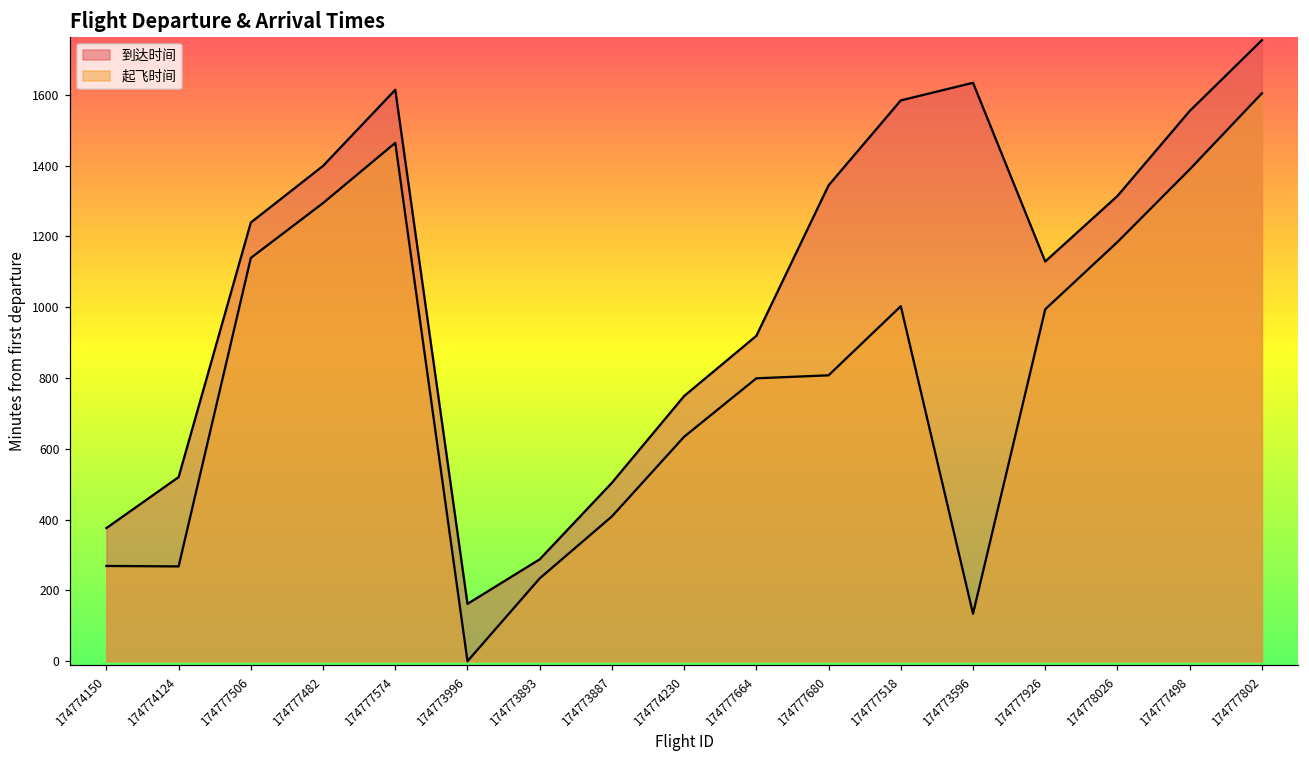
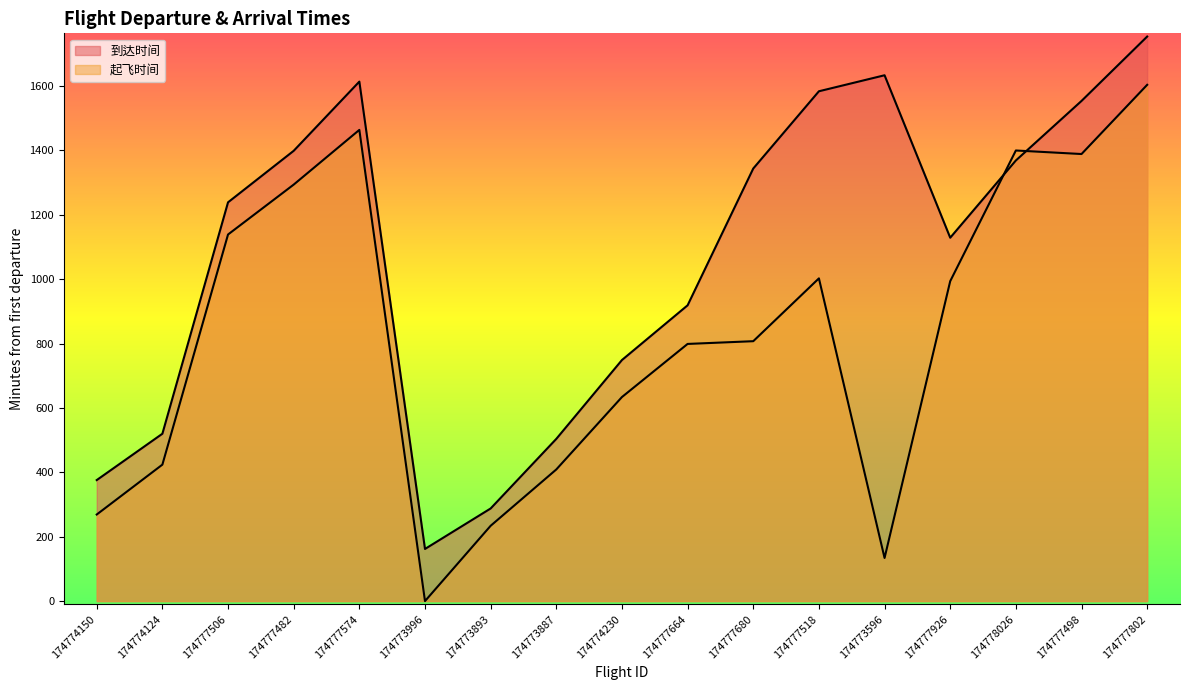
  {
    "到达时间": {
      "174774150": 380,
      "174774124": 520,
      "174777506": 1240,
      "174777482": 1400,
      "174777574": 1610,
      "174773996": 160,
      "174773893": 290,
      "174773887": 500,
      "174774230": 750,
      "174777664": 920,
      "174777680": 1340,
      "174777518": 1580,
      "174773596": 1630,
      "174777926": 1130,
-     "174778026": 1310,
+     "174778026": 1370,
      "174777498": 1550,
      "174777802": 1750
    },
    "起飞时间": {
      "174774150": 270,
-     "174774124": 270,
+     "174774124": 420,
      "174777506": 1140,
      "174777482": 1290,
      "174777574": 1460,
      "174773996": 0,
      "174773893": 230,
      "174773887": 410,
      "174774230": 630,
      "174777664": 800,
      "174777680": 810,
      "174777518": 1000,
      "174773596": 130,
      "174777926": 990,
-     "174778026": 1180,
+     "174778026": 1400,
      "174777498": 1390,
      "174777802": 1600
    }
  }
